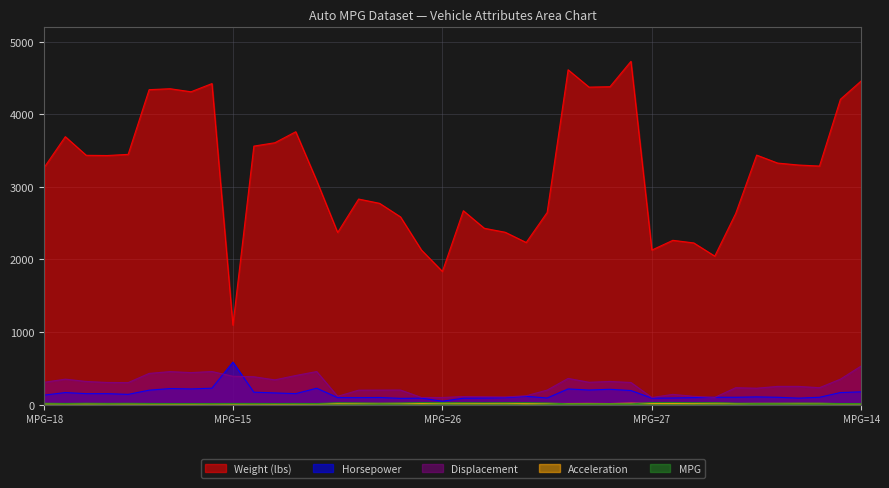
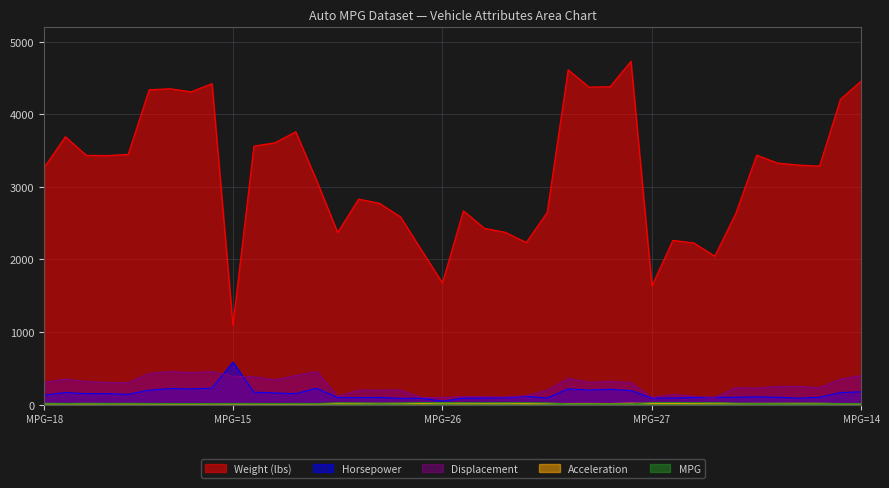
  {
    "Weight (lbs)": {
      "MPG=18": 3300,
      "MPG=15": 1100,
-     "MPG=26": 1800,
-     "MPG=27": 2100,
+     "MPG=26": 1700,
+     "MPG=27": 1600,
      "MPG=14": 4500
    },
    "Horsepower": {
      "MPG=18": 100,
      "MPG=15": 600,
      "MPG=14": 200
    },
    "Displacement": {
      "MPG=18": 300,
      "MPG=15": 400,
      "MPG=26": 100,
-     "MPG=14": 500
+     "MPG=14": 400
    }
  }
